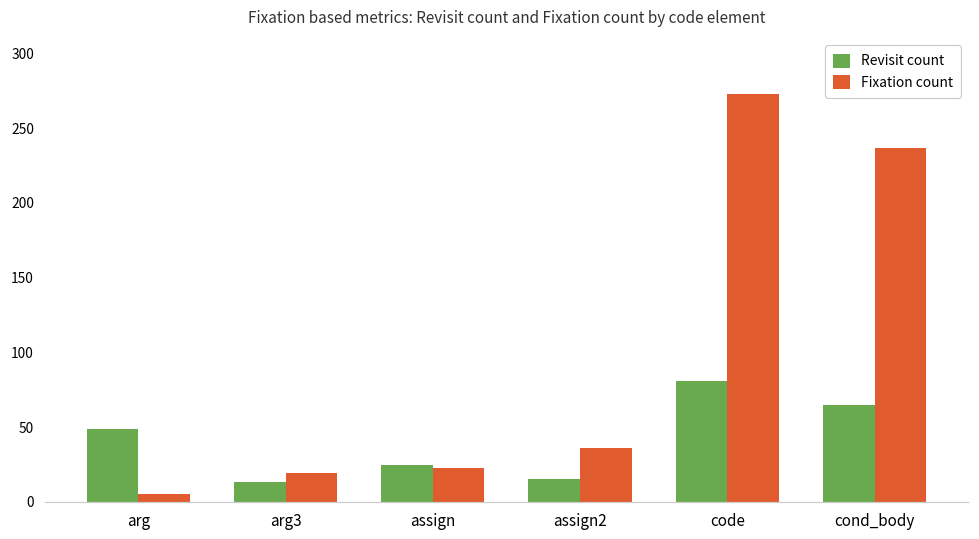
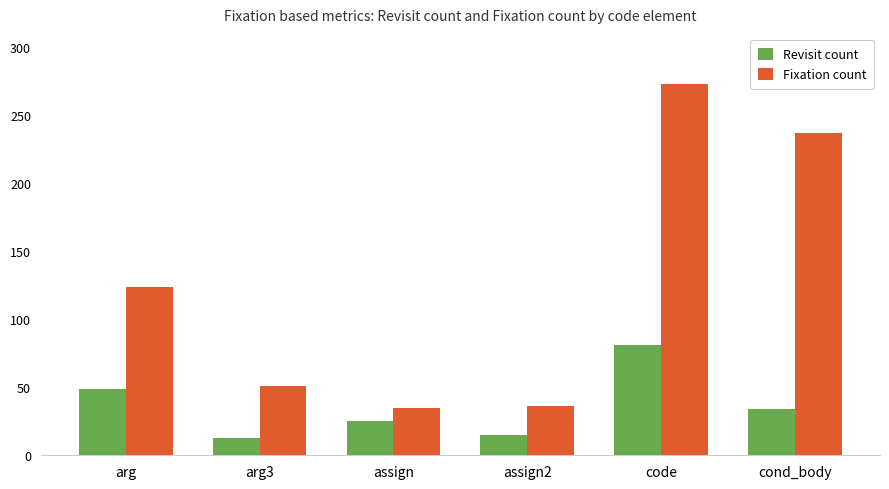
  {
    "Revisit count": {
      "arg": 49,
      "arg3": 13,
      "assign": 25,
      "assign2": 15,
      "code": 81,
-     "cond_body": 65
+     "cond_body": 34
    },
    "Fixation count": {
-     "arg": 5,
-     "arg3": 19,
-     "assign": 23,
+     "arg": 124,
+     "arg3": 51,
+     "assign": 35,
      "assign2": 36,
      "code": 273,
      "cond_body": 237
    }
  }
